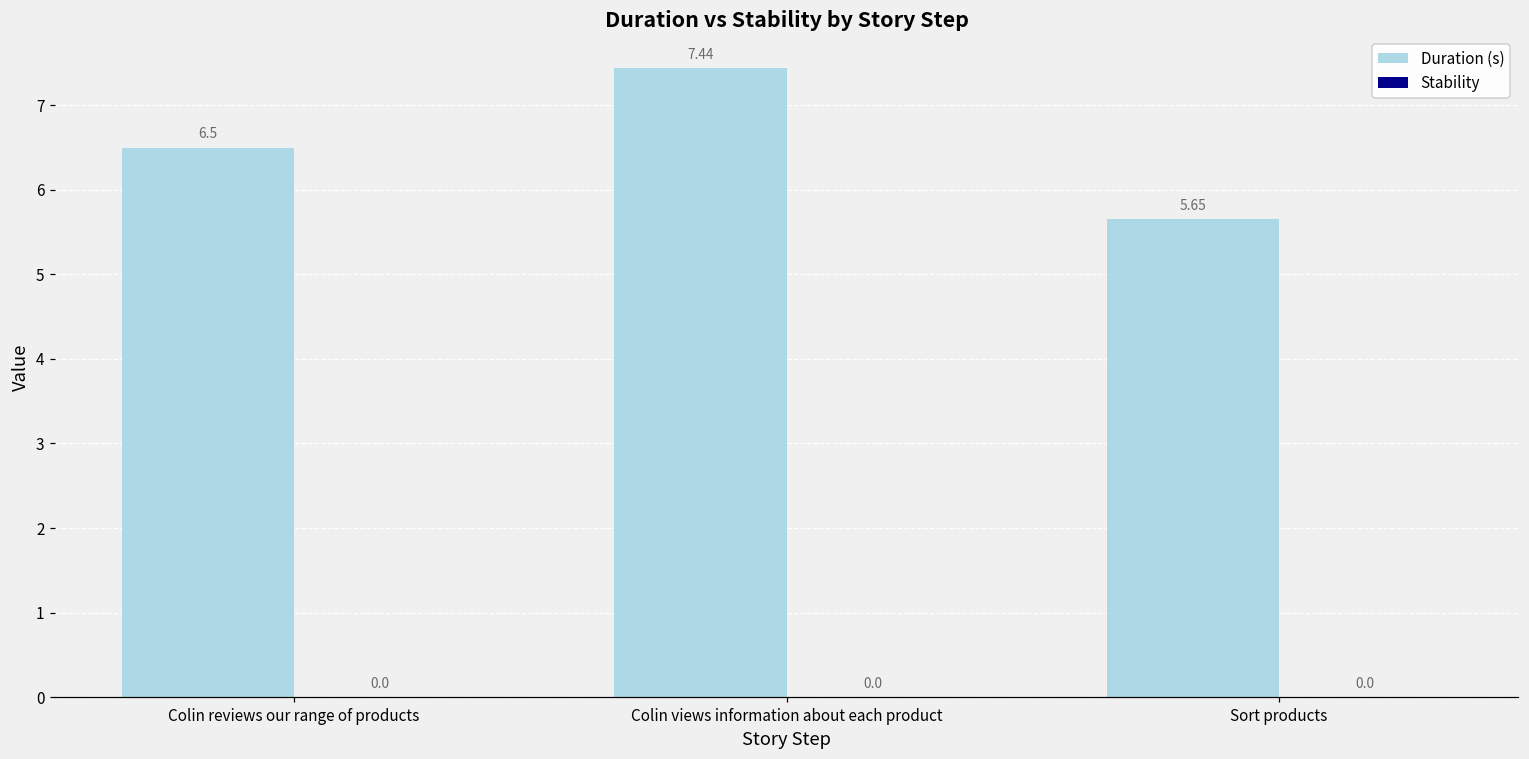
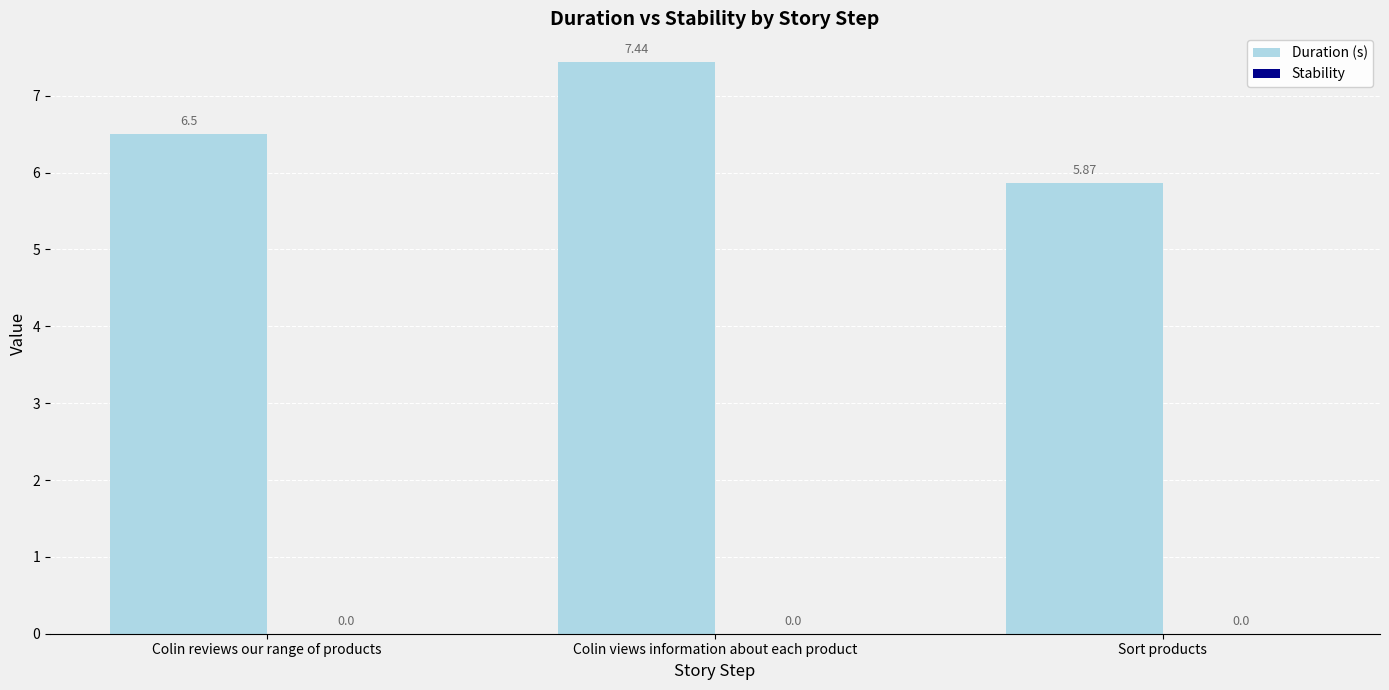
  {
    "Duration (s)": {
      "Colin reviews our range of products": 6.5,
      "Colin views information about each product": 7.44,
-     "Sort products": 5.65
+     "Sort products": 5.87
    },
    "Stability": {
      "Colin reviews our range of products": 0.0,
      "Colin views information about each product": 0.0,
      "Sort products": 0.0
    }
  }
